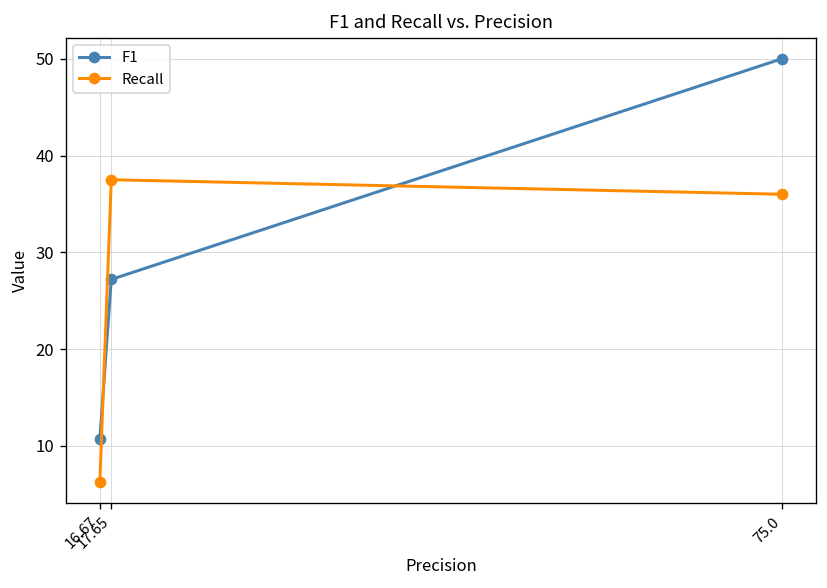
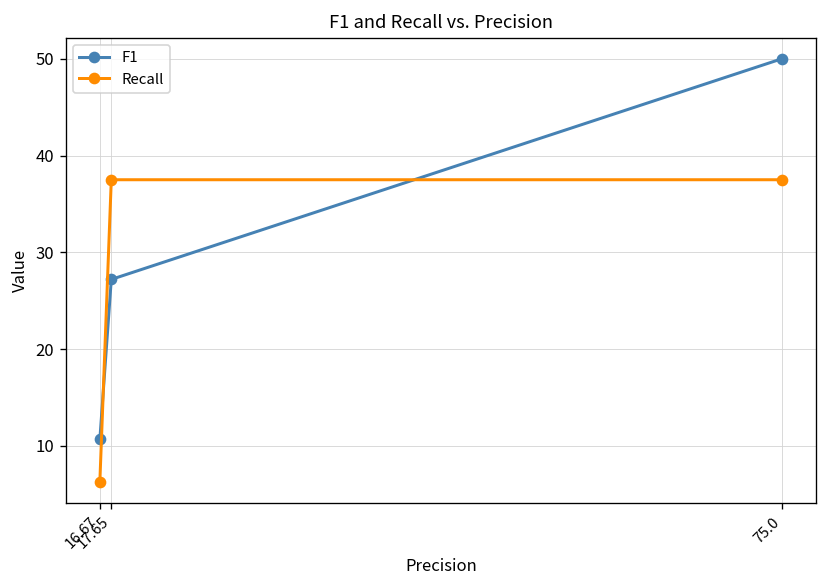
  {
    "F1": {
      "16.67": 11,
      "17.65": 27,
      "75.0": 50
    },
    "Recall": {
      "16.67": 6,
      "17.65": 38,
-     "75.0": 36
+     "75.0": 38
    }
  }
